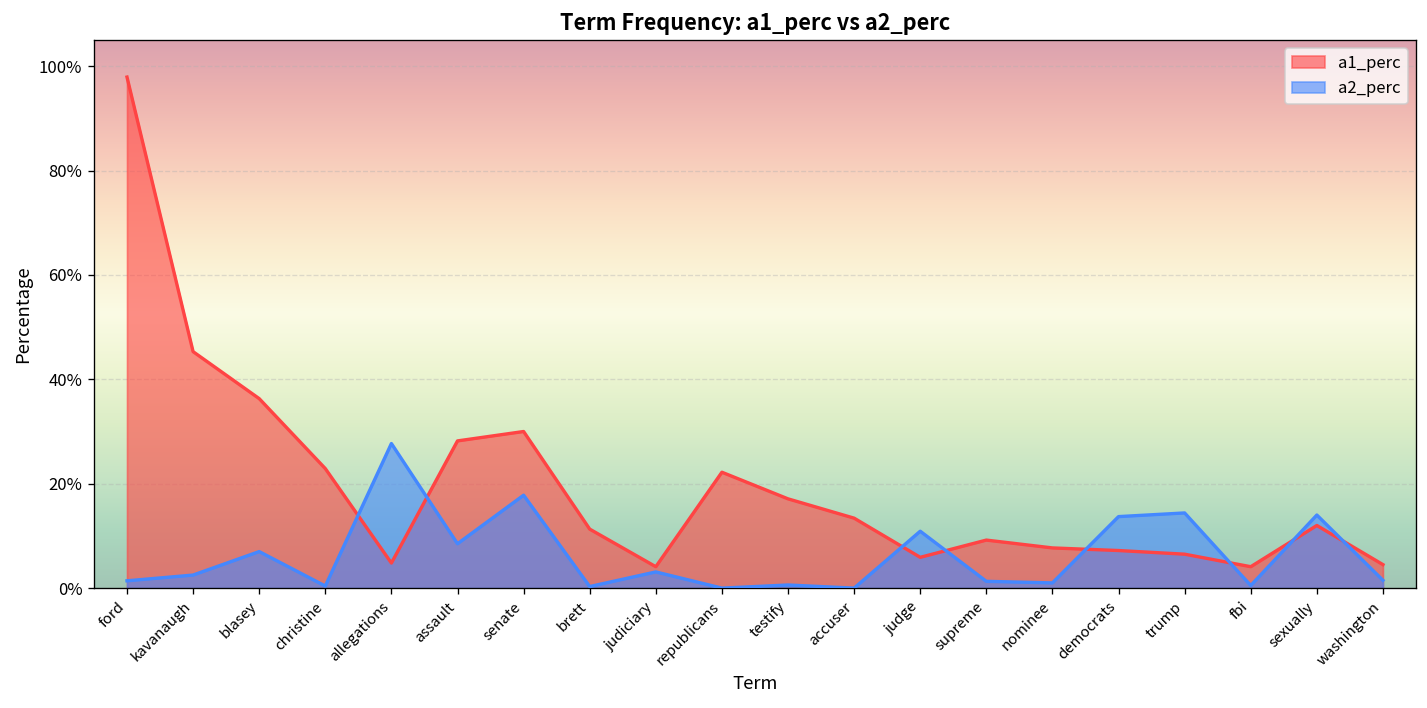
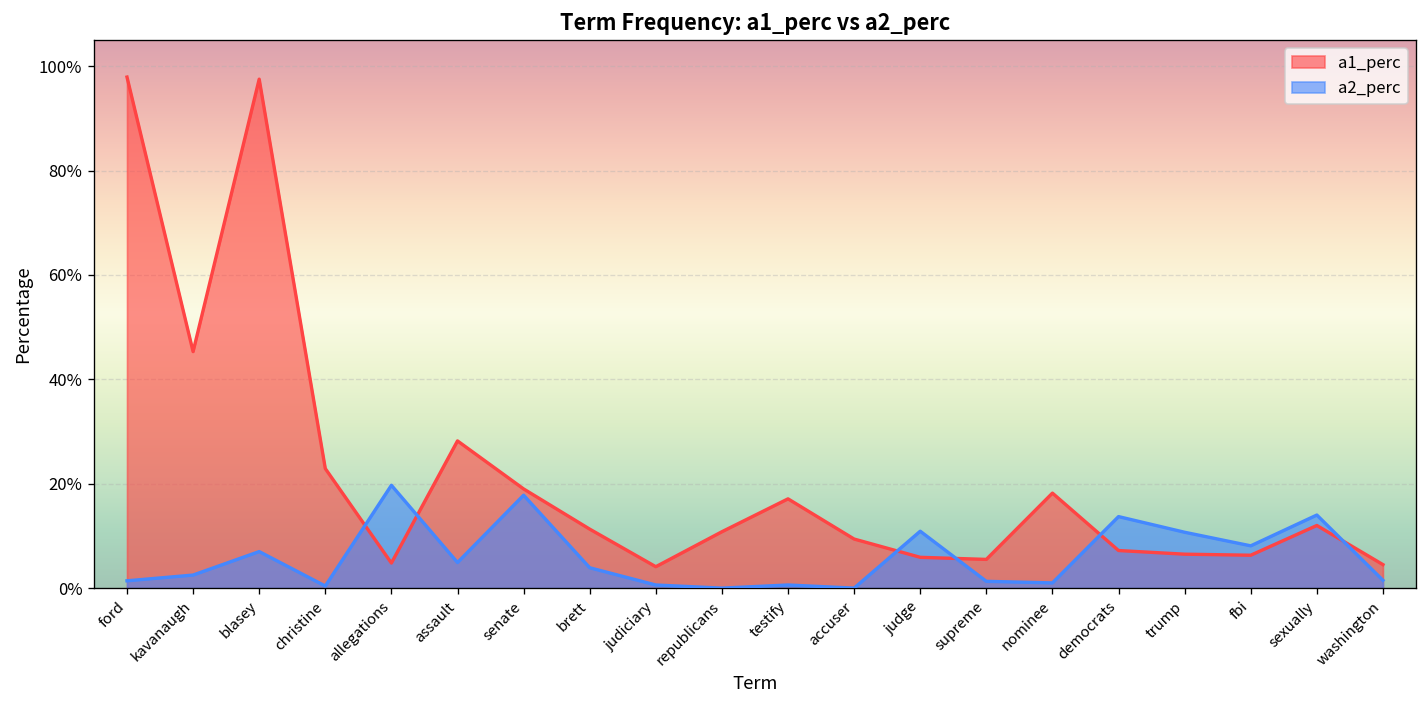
  {
    "a1_perc": {
      "ford": "98%",
      "kavanaugh": "45%",
-     "blasey": "36%",
+     "blasey": "98%",
      "christine": "23%",
      "allegations": "5%",
      "assault": "28%",
-     "senate": "30%",
+     "senate": "19%",
      "brett": "11%",
      "judiciary": "4%",
-     "republicans": "22%",
+     "republicans": "11%",
      "testify": "17%",
-     "accuser": "13%",
+     "accuser": "9%",
      "judge": "6%",
-     "supreme": "9%",
-     "nominee": "8%",
+     "supreme": "6%",
+     "nominee": "18%",
      "democrats": "7%",
      "trump": "7%",
-     "fbi": "4%",
+     "fbi": "6%",
      "sexually": "12%",
      "washington": "5%"
    },
    "a2_perc": {
      "ford": "1%",
      "kavanaugh": "3%",
      "blasey": "7%",
      "christine": "0%",
-     "allegations": "28%",
-     "assault": "9%",
+     "allegations": "20%",
+     "assault": "5%",
      "senate": "18%",
-     "brett": "0%",
-     "judiciary": "3%",
+     "brett": "4%",
+     "judiciary": "1%",
      "republicans": "0%",
      "testify": "1%",
      "accuser": "0%",
      "judge": "11%",
      "supreme": "1%",
      "nominee": "1%",
      "democrats": "14%",
-     "trump": "14%",
-     "fbi": "1%",
+     "trump": "11%",
+     "fbi": "8%",
      "sexually": "14%",
      "washington": "2%"
    }
  }
